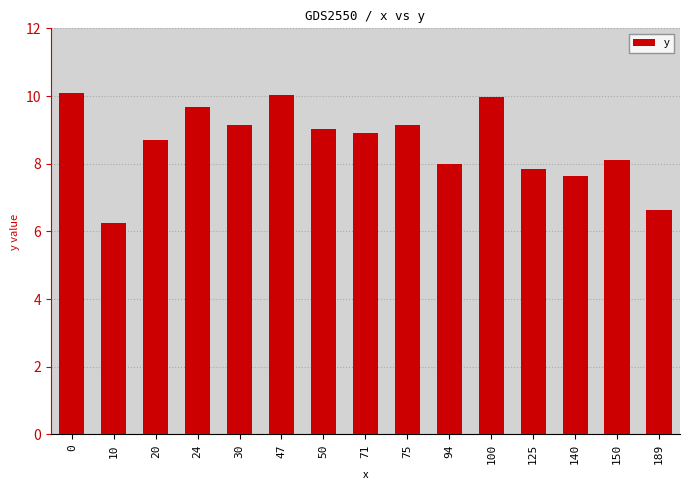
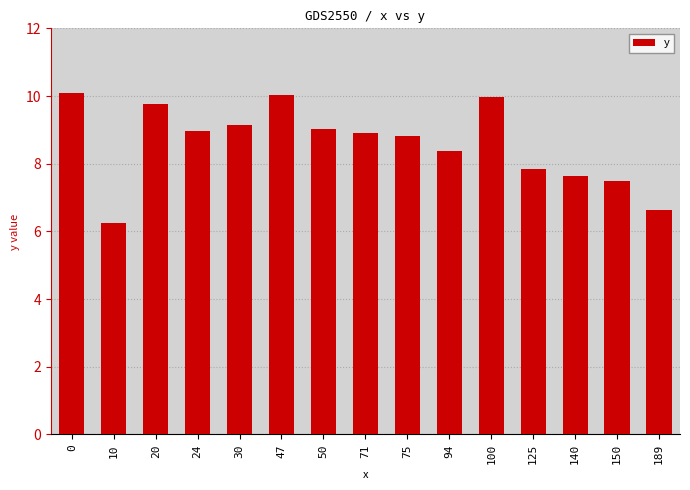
  {
    "0": 10.1,
    "10": 6.3,
-   "20": 8.7,
-   "24": 9.7,
+   "20": 9.8,
+   "24": 9.0,
    "30": 9.1,
    "47": 10.0,
    "50": 9.0,
    "71": 8.9,
-   "75": 9.1,
-   "94": 8.0,
+   "75": 8.8,
+   "94": 8.4,
    "100": 10.0,
    "125": 7.9,
    "140": 7.6,
-   "150": 8.1,
+   "150": 7.5,
    "189": 6.6
  }
